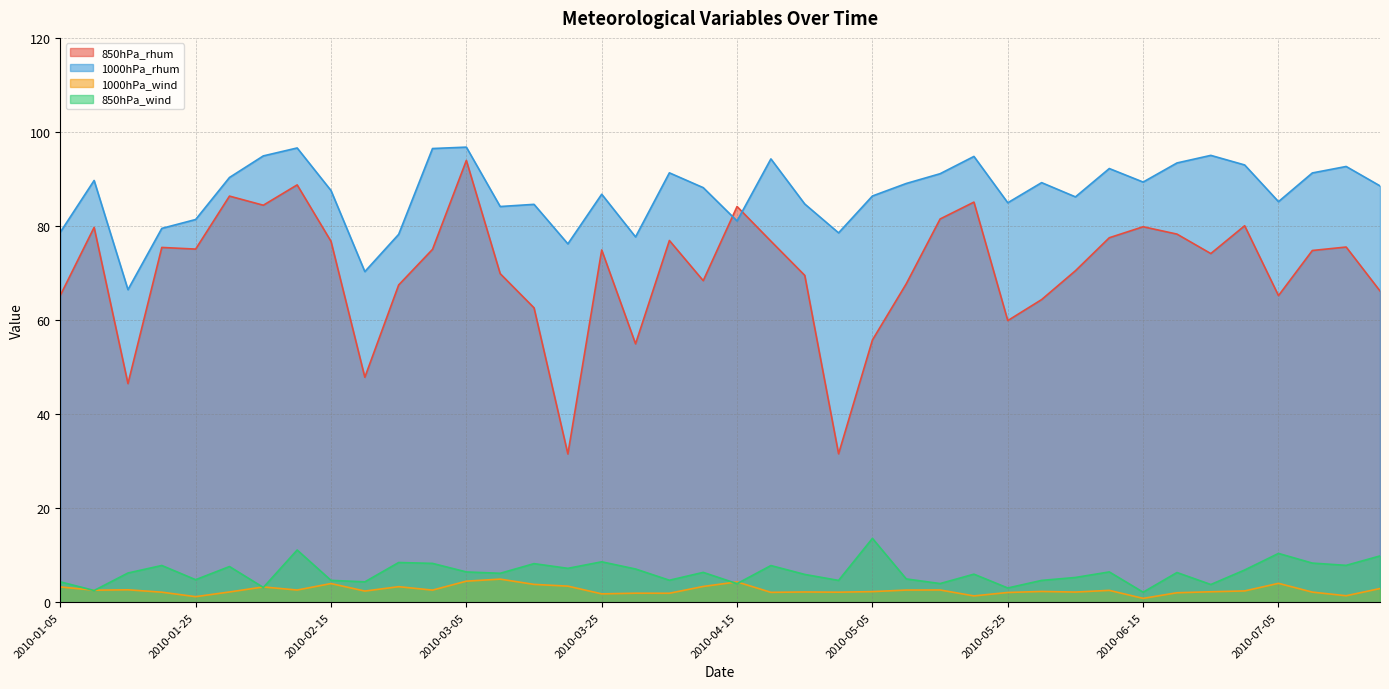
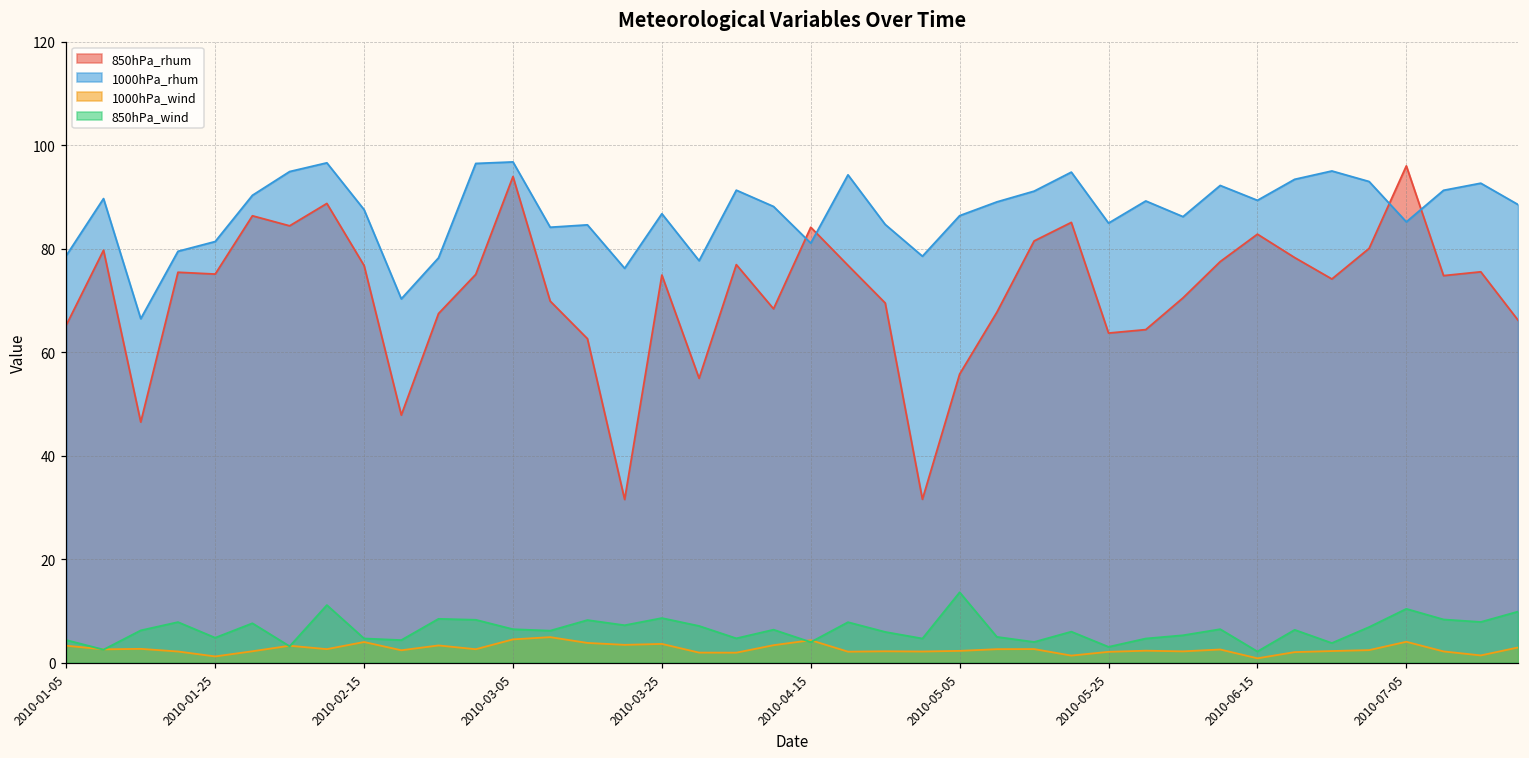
  {
    "850hPa_rhum": {
      "2010-01-05": 65,
      "2010-01-25": 75,
      "2010-02-15": 77,
      "2010-03-05": 94,
      "2010-03-25": 75,
      "2010-04-15": 84,
      "2010-05-05": 56,
-     "2010-05-25": 60,
-     "2010-06-15": 80,
-     "2010-07-05": 65
+     "2010-05-25": 64,
+     "2010-06-15": 83,
+     "2010-07-05": 96
    },
    "1000hPa_rhum": {
      "2010-01-05": 79,
      "2010-01-25": 81,
      "2010-02-15": 88,
      "2010-03-05": 97,
      "2010-03-25": 87,
      "2010-04-15": 81,
      "2010-05-05": 86,
      "2010-05-25": 85,
      "2010-06-15": 89,
      "2010-07-05": 85
    },
    "1000hPa_wind": {
      "2010-01-05": 3,
      "2010-01-25": 1,
      "2010-02-15": 4,
      "2010-03-05": 5,
-     "2010-03-25": 2,
+     "2010-03-25": 4,
      "2010-05-05": 2,
      "2010-05-25": 2,
      "2010-06-15": 1,
      "2010-07-05": 4
    },
    "850hPa_wind": {
      "2010-01-05": 4,
      "2010-01-25": 5,
      "2010-02-15": 5,
      "2010-03-05": 6,
      "2010-03-25": 9,
      "2010-05-05": 14,
      "2010-05-25": 3,
      "2010-06-15": 2,
      "2010-07-05": 10
    }
  }
